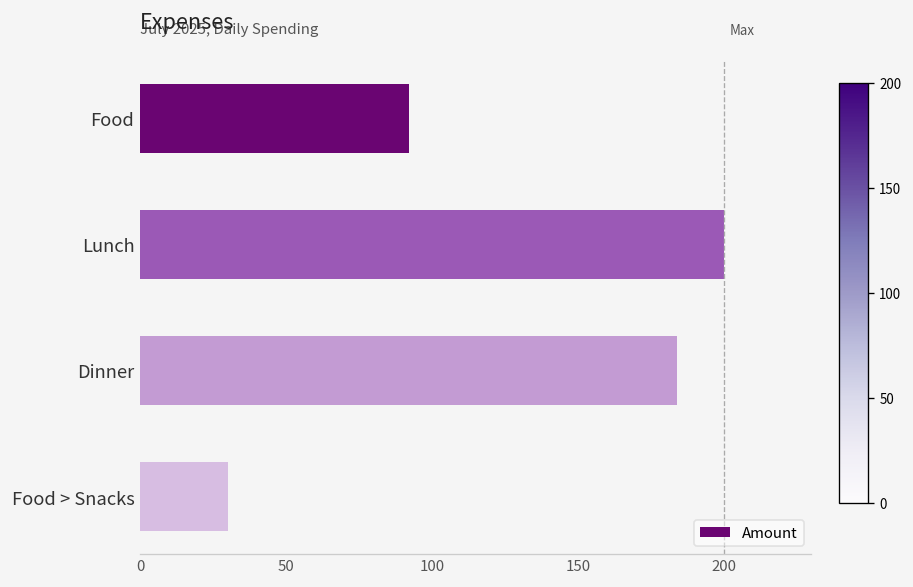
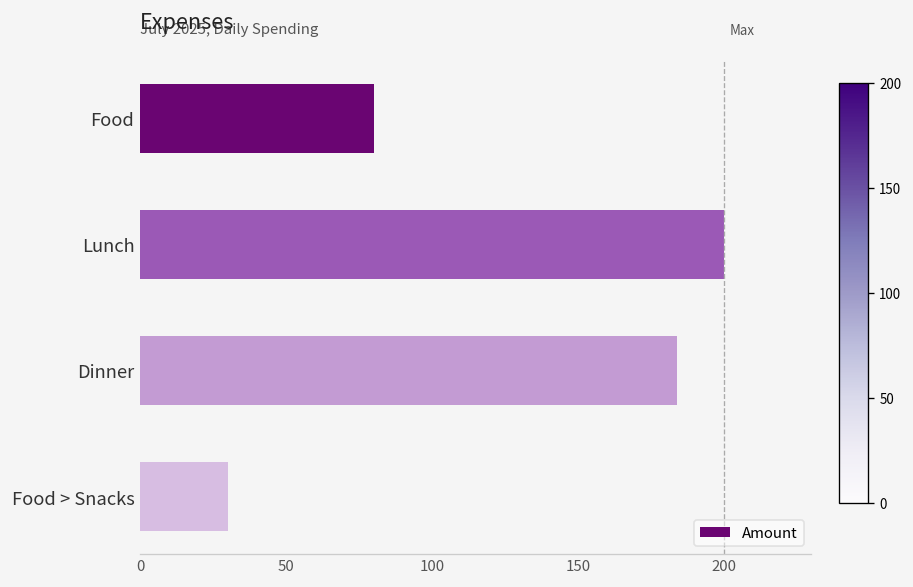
  {
-   "Food": 92,
+   "Food": 80,
    "Lunch": 200,
    "Dinner": 184,
    "Food > Snacks": 30
  }
